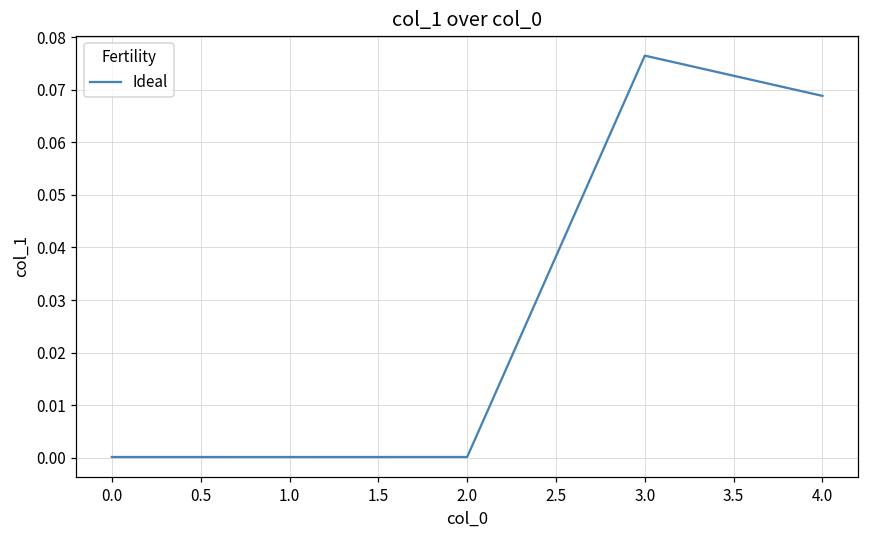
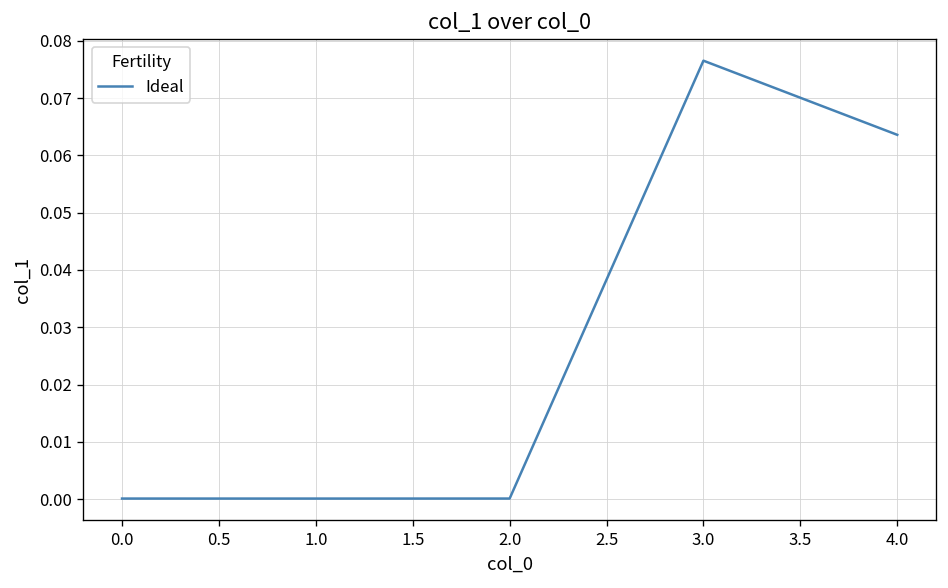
  {
    "0.0": 0.000,
    "1.0": 0.000,
    "2.0": 0.000,
    "3.0": 0.077,
-   "4.0": 0.069
+   "4.0": 0.064
  }
